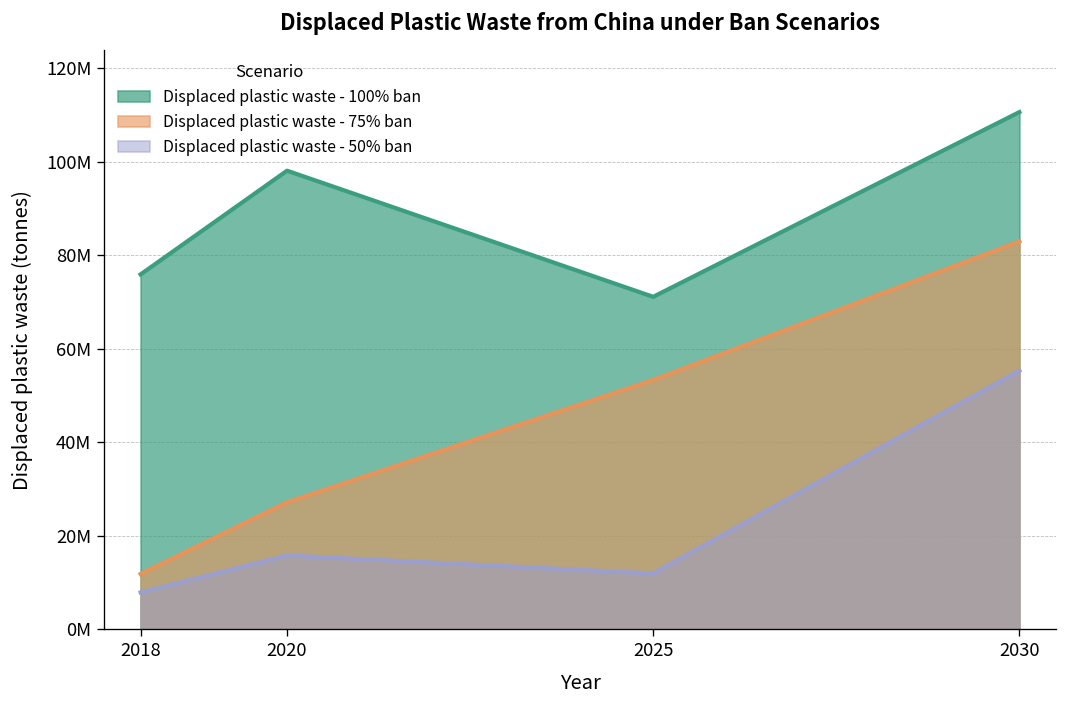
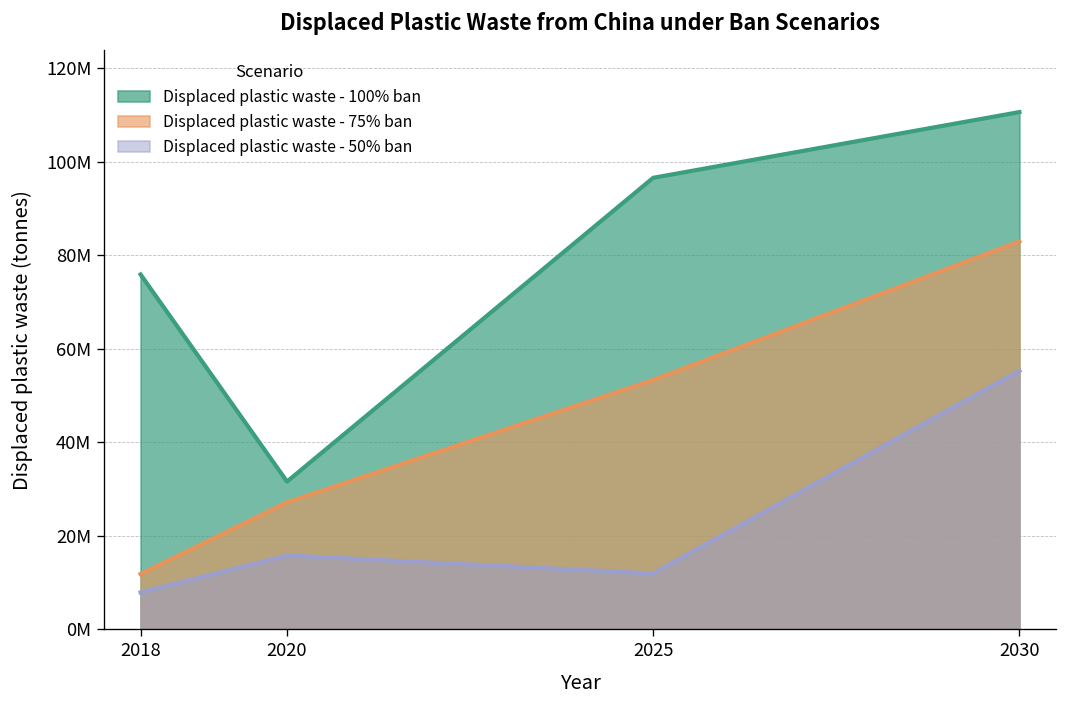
  {
    "Displaced plastic waste - 100% ban": {
      "2018": 76000000,
-     "2020": 98000000,
-     "2025": 71000000,
+     "2020": 32000000,
+     "2025": 97000000,
      "2030": 111000000
    },
    "Displaced plastic waste - 75% ban": {
      "2018": 12000000,
      "2020": 27000000,
      "2025": 53000000,
      "2030": 83000000
    },
    "Displaced plastic waste - 50% ban": {
      "2018": 8000000,
      "2020": 16000000,
      "2025": 12000000,
      "2030": 55000000
    }
  }
